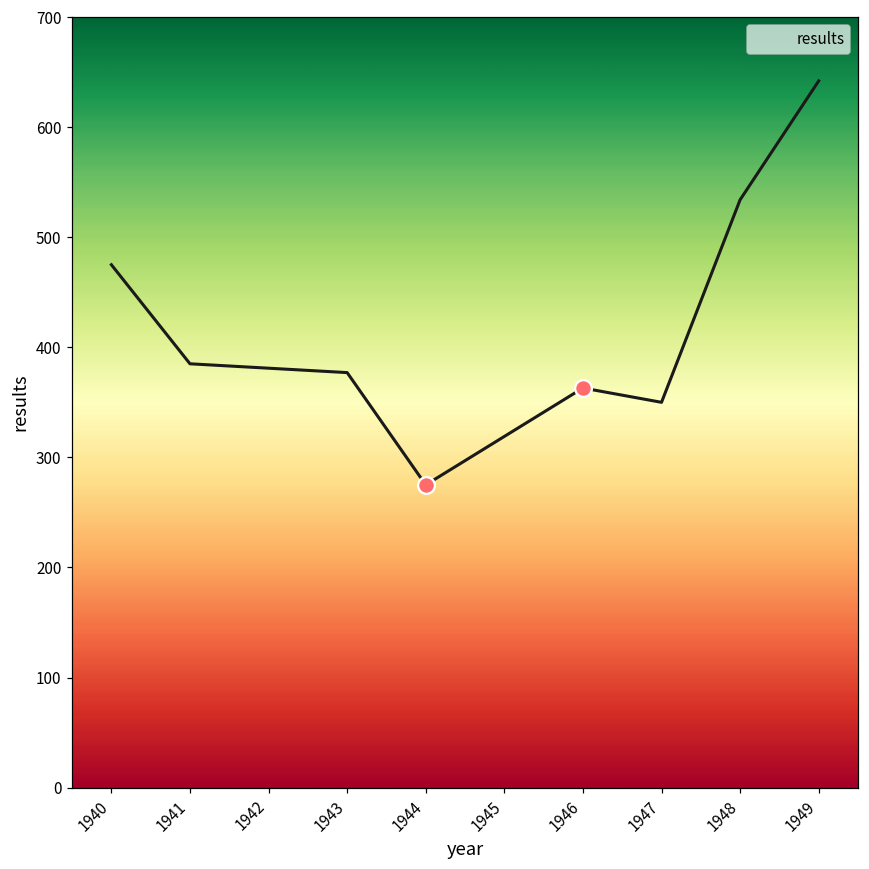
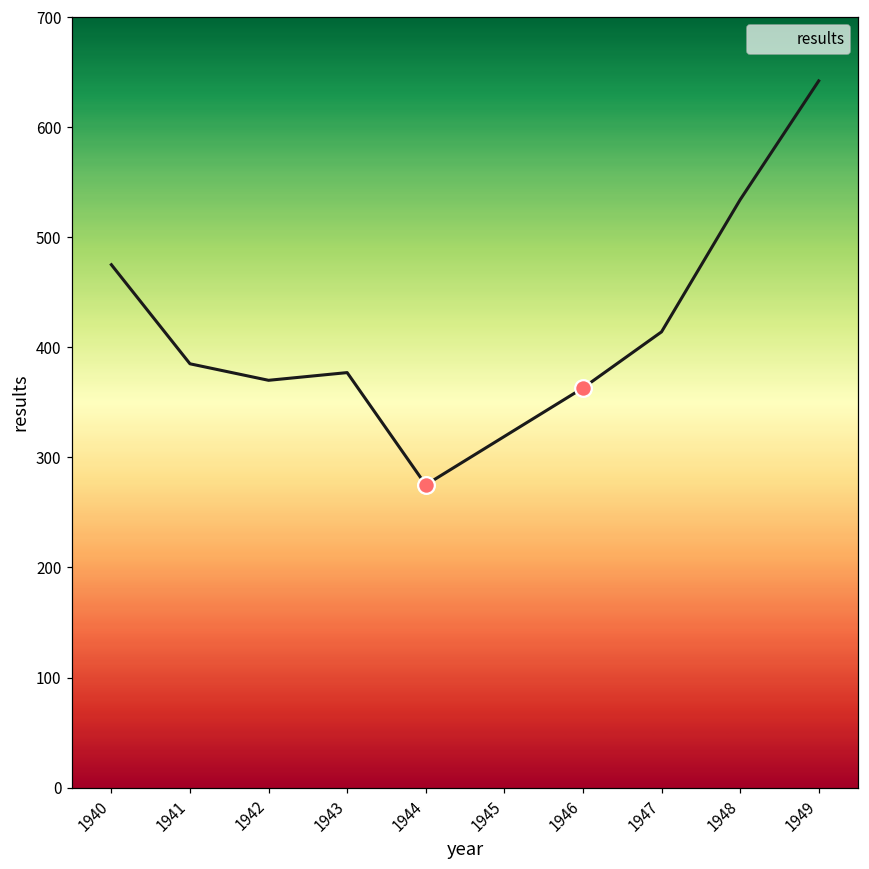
  {
    "results": {
      "1940": 475,
      "1941": 385,
-     "1942": 381,
+     "1942": 370,
      "1943": 377,
      "1945": 319,
-     "1947": 350,
+     "1947": 414,
      "1948": 534,
      "1949": 642
    }
  }
